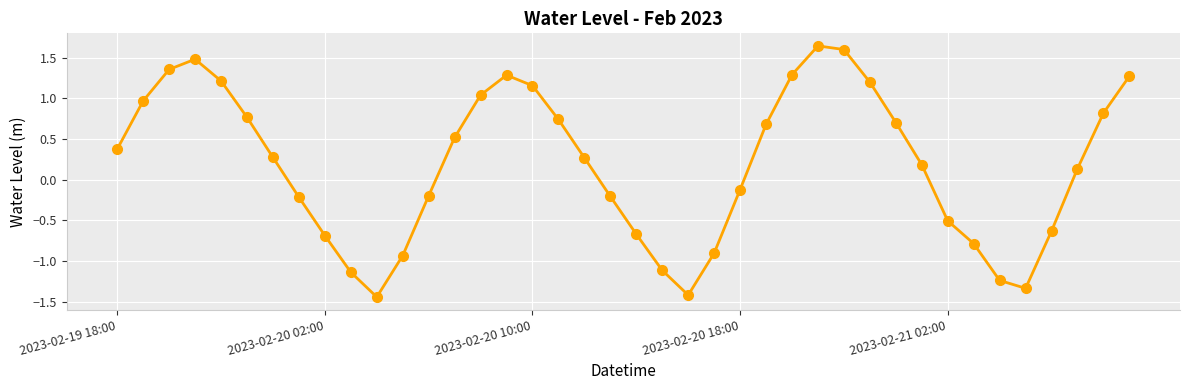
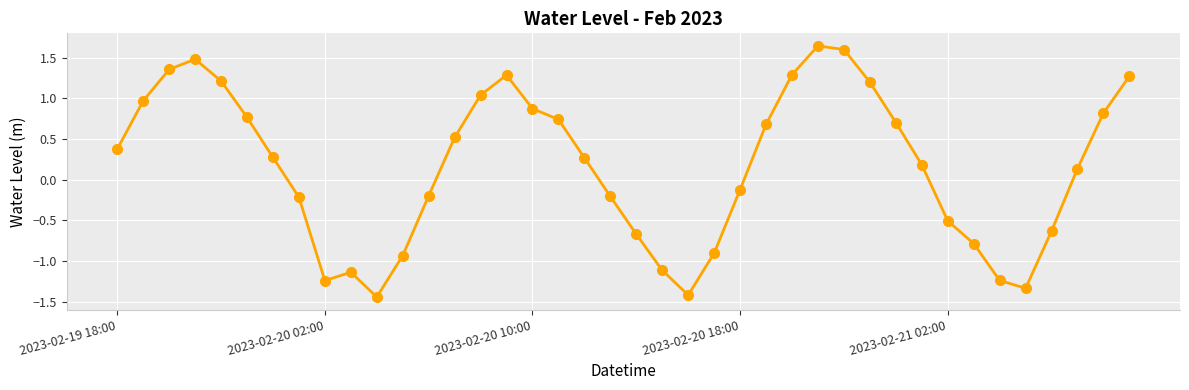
  {
    "2023-02-19 18:00": 0.4,
-   "2023-02-20 02:00": -0.7,
-   "2023-02-20 10:00": 1.2,
+   "2023-02-20 02:00": -1.2,
+   "2023-02-20 10:00": 0.9,
    "2023-02-20 18:00": -0.1,
    "2023-02-21 02:00": -0.5
  }
